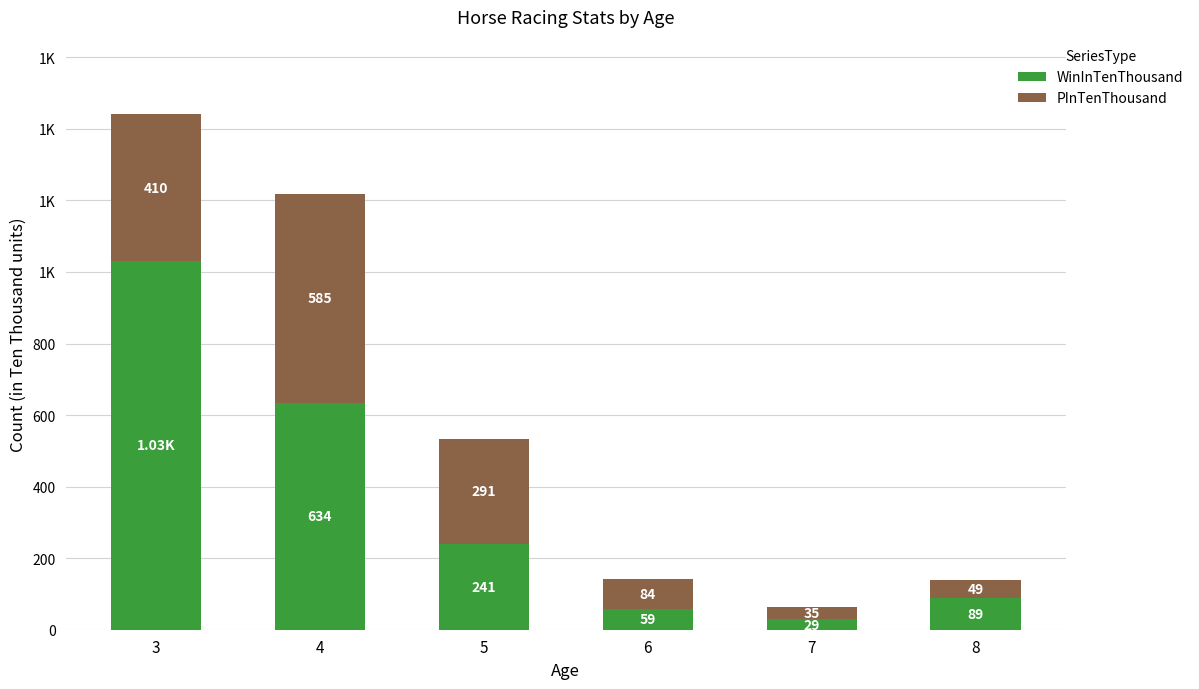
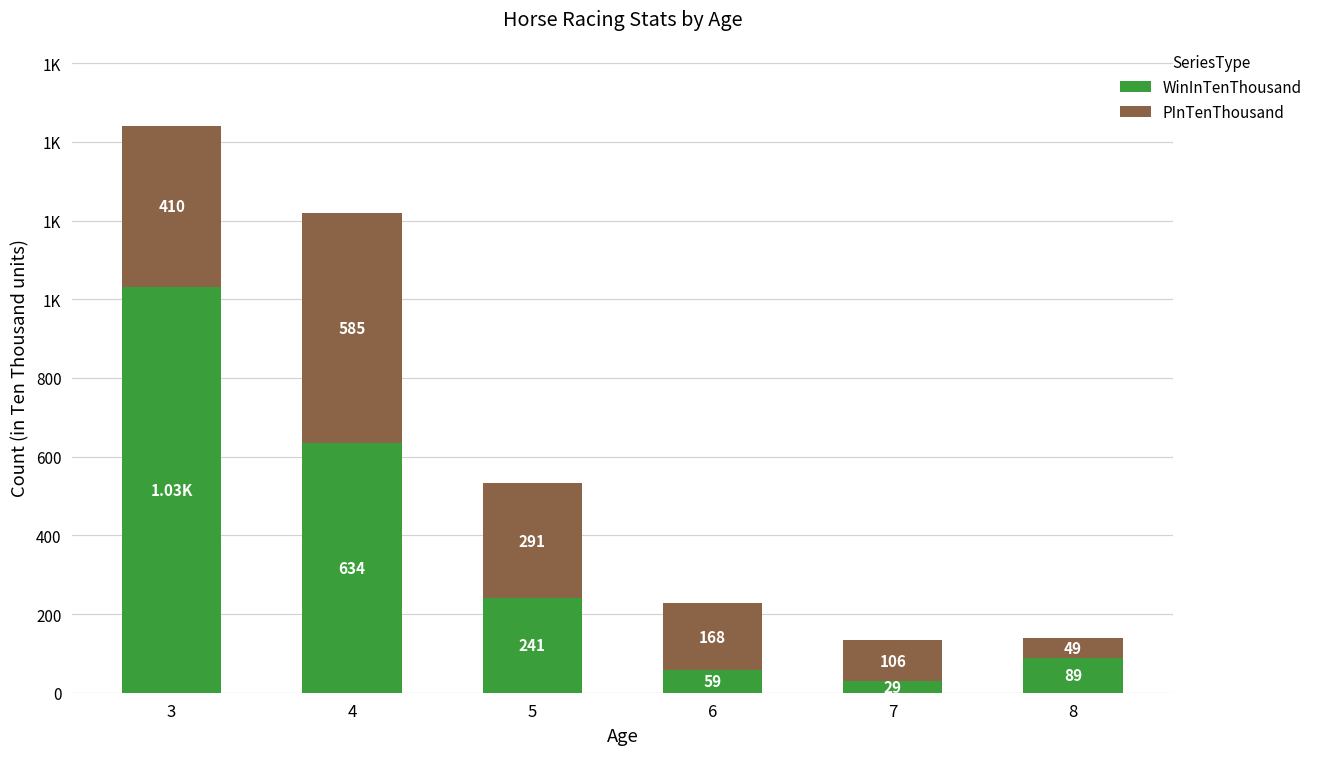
  {
    "WinInTenThousand": {
      "3": "1.03K",
      "4": "634",
      "5": "241",
      "6": "59",
      "8": "89"
    },
    "PInTenThousand": {
      "3": "410",
      "4": "585",
      "5": "291",
-     "6": "84",
-     "7": "35",
+     "6": "168",
+     "7": "106",
      "8": "49"
    }
  }
